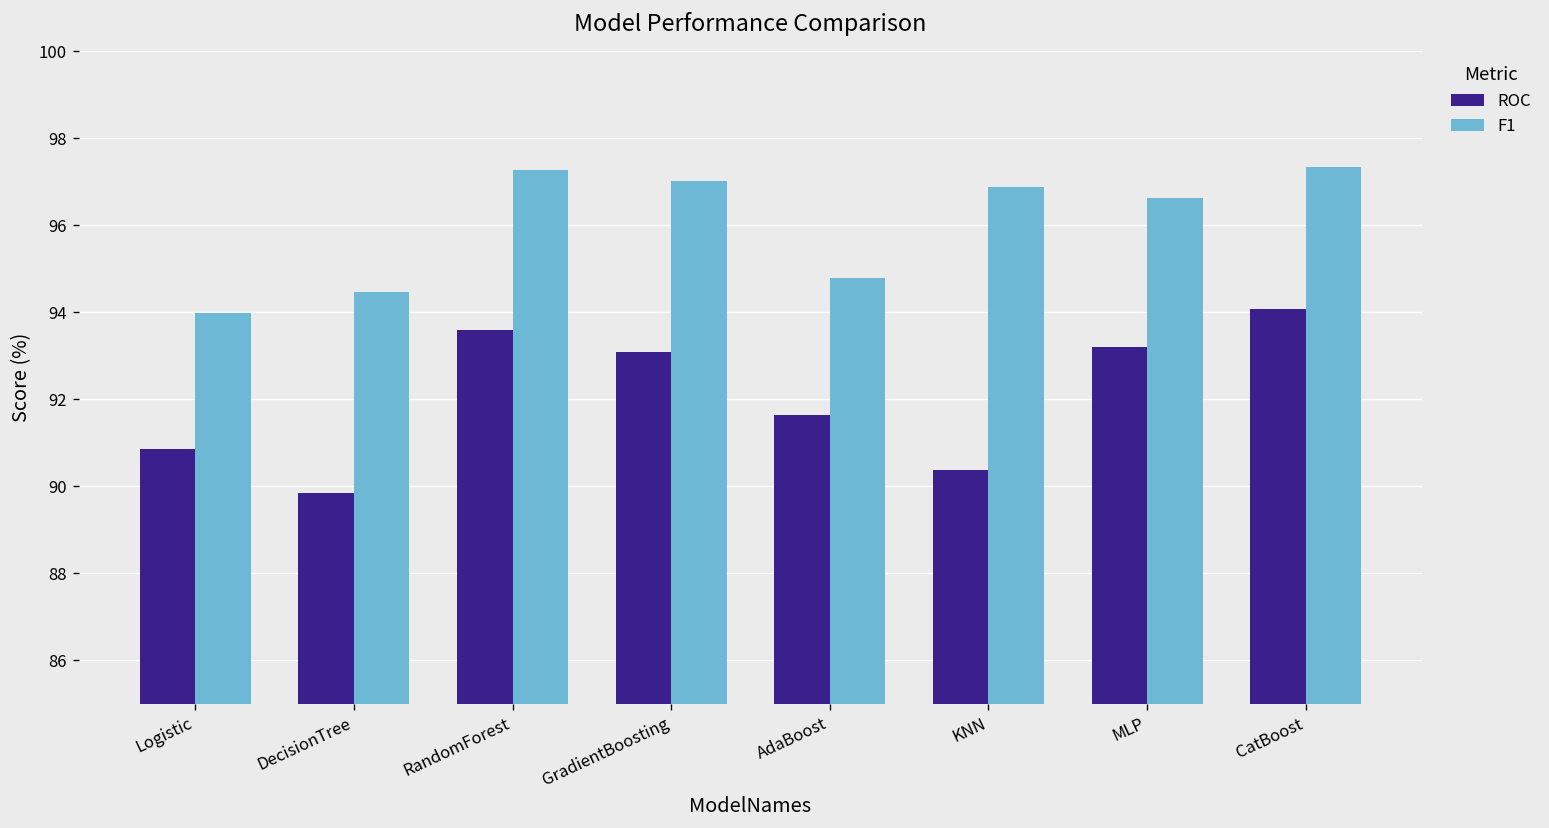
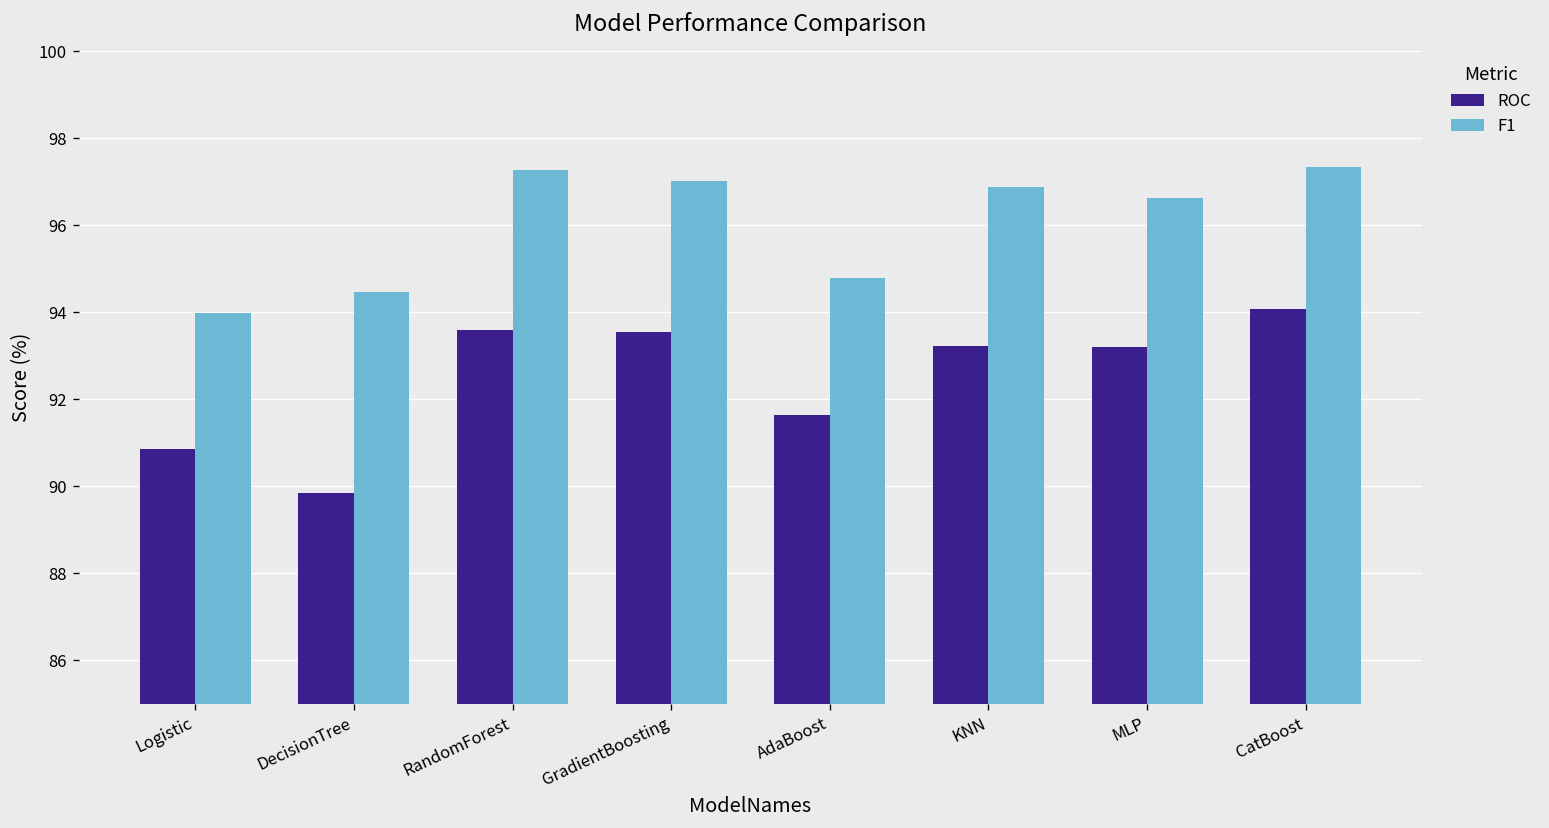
  {
    "ROC": {
      "Logistic": 90.9,
      "DecisionTree": 89.8,
      "RandomForest": 93.6,
-     "GradientBoosting": 93.1,
+     "GradientBoosting": 93.6,
      "AdaBoost": 91.6,
-     "KNN": 90.4,
+     "KNN": 93.2,
      "MLP": 93.2,
      "CatBoost": 94.1
    },
    "F1": {
      "Logistic": 94.0,
      "DecisionTree": 94.5,
      "RandomForest": 97.3,
      "GradientBoosting": 97.0,
      "AdaBoost": 94.8,
      "KNN": 96.9,
      "MLP": 96.6,
      "CatBoost": 97.3
    }
  }
